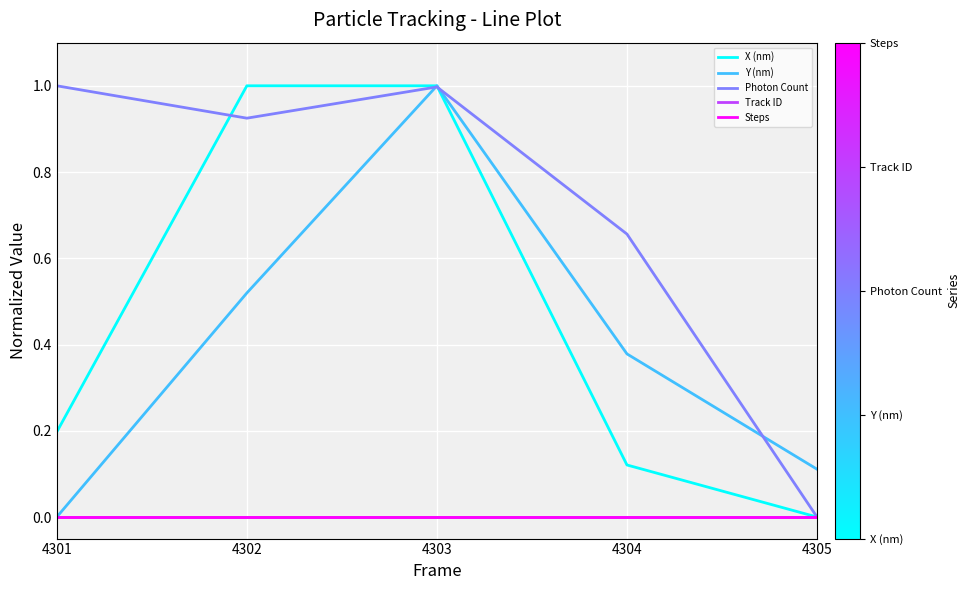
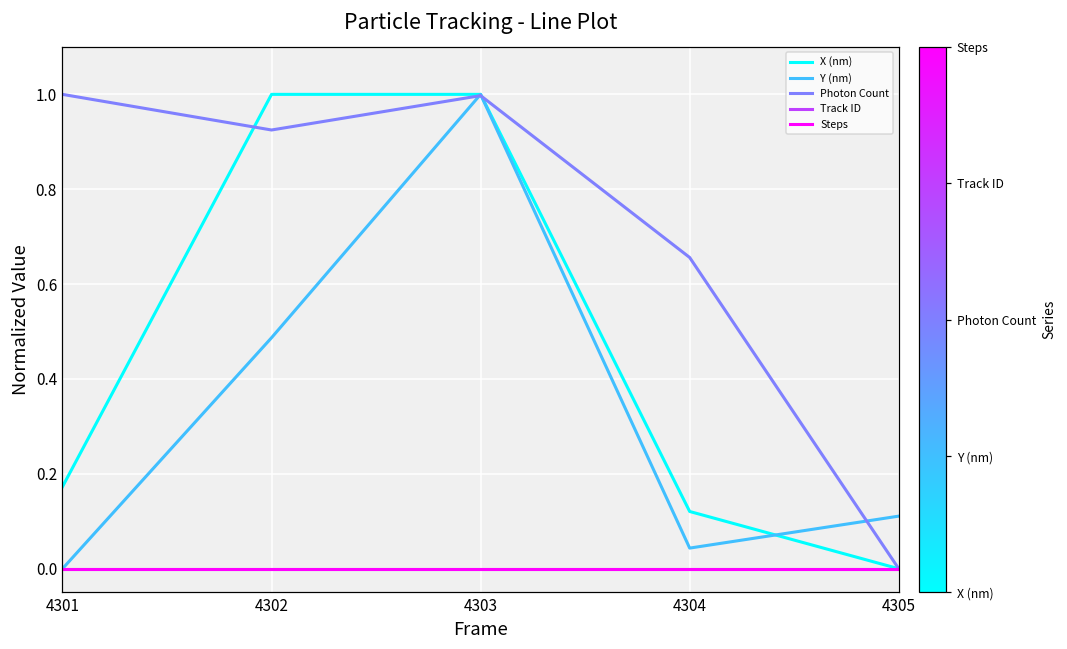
  {
    "X (nm)": {
-     "4301": 0.20,
+     "4301": 0.17,
      "4302": 1.00,
      "4304": 0.12
    },
    "Y (nm)": {
-     "4302": 0.52,
-     "4304": 0.38,
+     "4302": 0.49,
+     "4304": 0.04,
      "4305": 0.11
    },
    "Photon Count": {
      "4301": 1.00,
      "4302": 0.92,
      "4304": 0.66
    },
    "Steps": {
      "4302": 0.00,
      "4303": 0.00,
      "4304": 0.00
    }
  }
